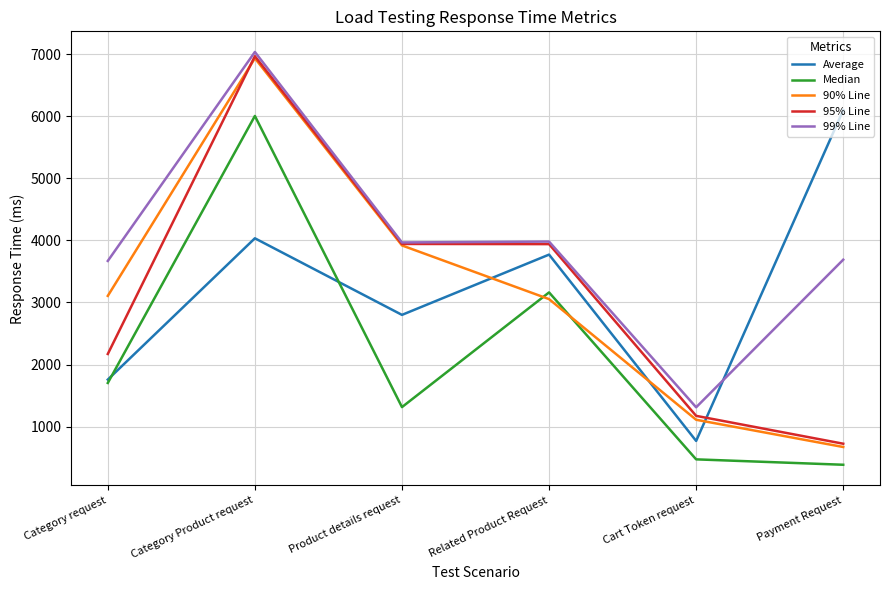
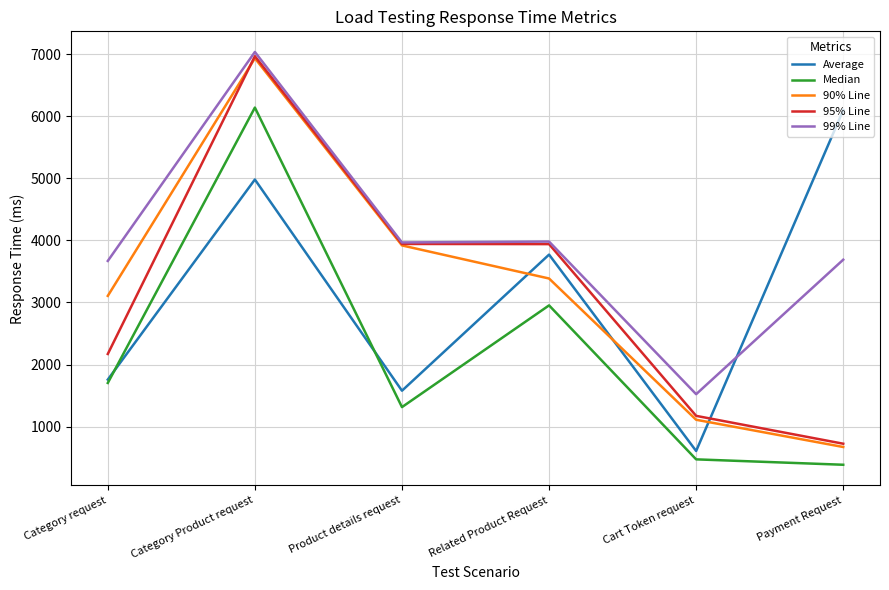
  {
    "Average": {
      "Category request": 1800,
-     "Category Product request": 4000,
-     "Product details request": 2800,
+     "Category Product request": 5000,
+     "Product details request": 1600,
      "Related Product Request": 3800,
-     "Cart Token request": 800
+     "Cart Token request": 600
    },
    "Median": {
      "Category request": 1700,
-     "Category Product request": 6000,
+     "Category Product request": 6100,
      "Product details request": 1300,
-     "Related Product Request": 3200,
+     "Related Product Request": 3000,
      "Cart Token request": 500,
      "Payment Request": 400
    },
    "90% Line": {
      "Category request": 3100,
-     "Related Product Request": 3100,
+     "Related Product Request": 3400,
      "Cart Token request": 1100,
      "Payment Request": 700
    },
    "95% Line": {
      "Category request": 2200,
      "Cart Token request": 1200,
      "Payment Request": 700
    },
    "99% Line": {
      "Category request": 3700,
      "Category Product request": 7000,
-     "Cart Token request": 1300,
+     "Cart Token request": 1500,
      "Payment Request": 3700
    }
  }
